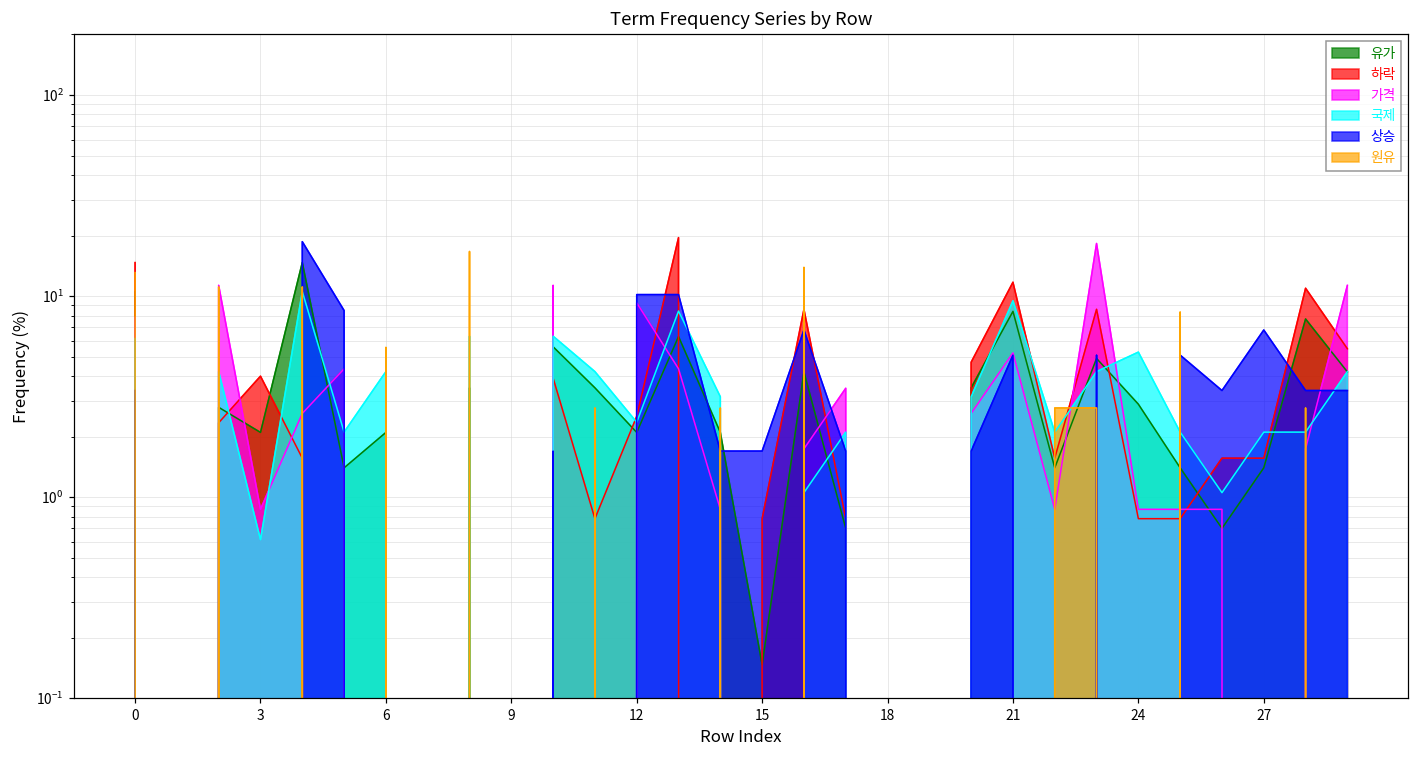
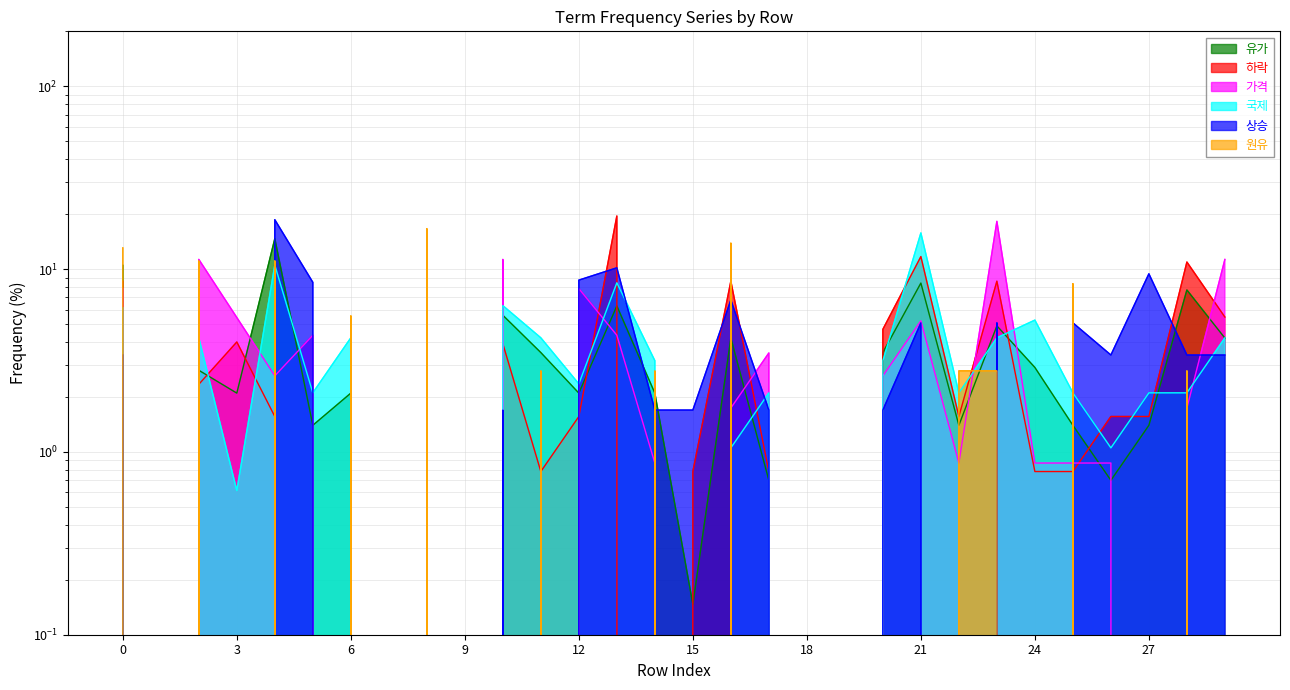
  {
    "유가": {
      "0": 10,
      "3": 2.1,
      "6": 2.1,
      "12": 2.1,
      "15": 0.15,
      "21": 8,
      "24": 2.9,
      "27": 1.4
    },
    "하락": {
-     "0": 15,
+     "0": 9,
      "3": 4.0,
      "6": 0.8,
-     "12": 2.5,
+     "12": 1.6,
      "15": 0.8,
      "21": 12,
      "24": 0.8,
      "27": 1.6
    },
    "가격": {
      "0": 7.8,
-     "3": 0.9,
-     "12": 9,
+     "3": 5.4,
+     "12": 7.8,
      "24": 0.9
    },
    "국제": {
      "0": 6,
      "3": 0.61,
      "6": 4.2,
      "12": 2.4,
-     "21": 9,
+     "21": 16,
      "24": 5.3,
      "27": 2.1
    },
    "상승": {
      "0": 3.4,
-     "12": 10,
+     "12": 9,
      "15": 1.7,
-     "27": 6.8
+     "27": 9
    },
    "원유": {
      "0": 13,
      "6": 5.6
    }
  }
